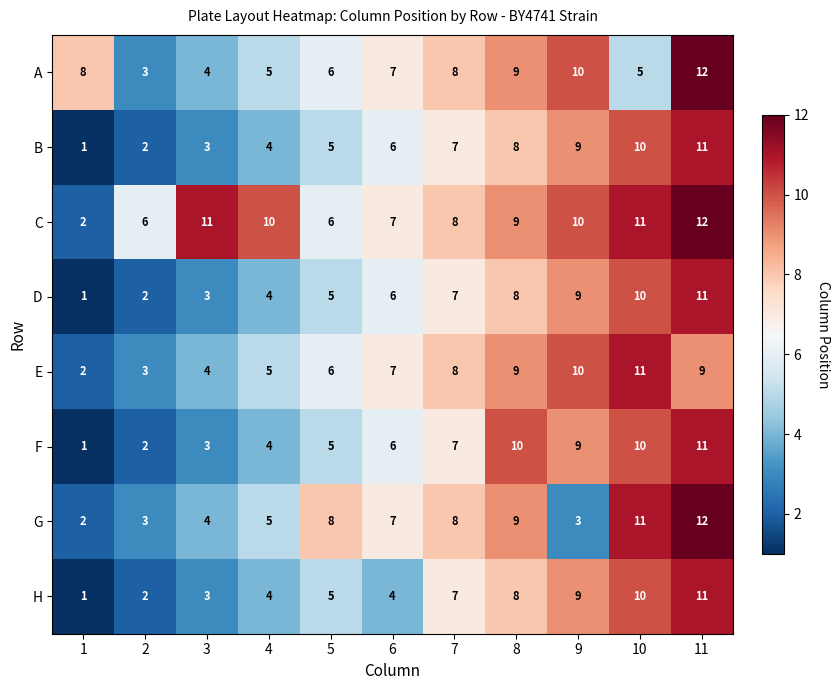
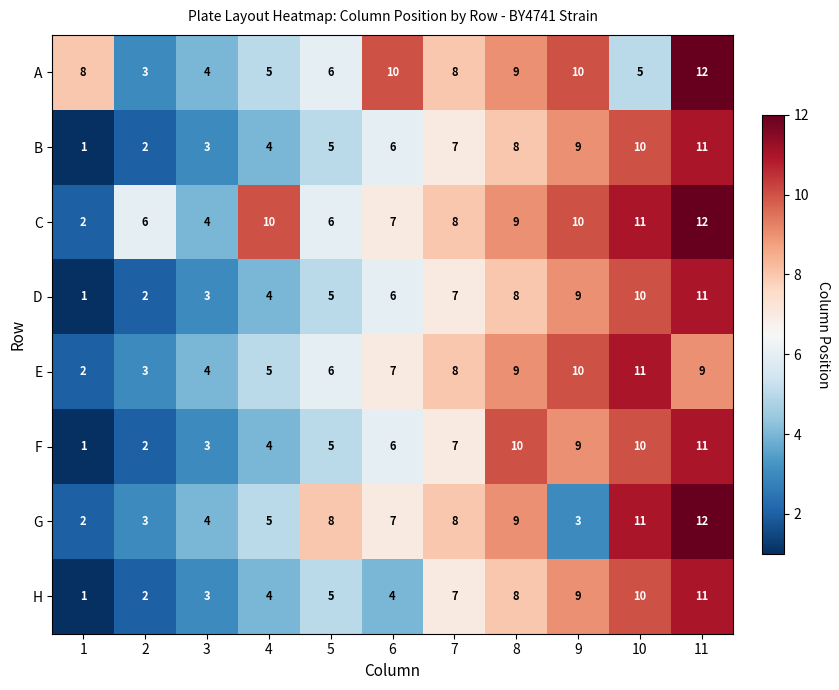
  {
    "A": {
      "1": 8,
      "2": 3,
      "3": 4,
      "4": 5,
      "5": 6,
-     "6": 7,
+     "6": 10,
      "7": 8,
      "8": 9,
      "9": 10,
      "10": 5,
      "11": 12
    },
    "B": {
      "1": 1,
      "2": 2,
      "3": 3,
      "4": 4,
      "5": 5,
      "6": 6,
      "7": 7,
      "8": 8,
      "9": 9,
      "10": 10,
      "11": 11
    },
    "C": {
      "1": 2,
      "2": 6,
-     "3": 11,
+     "3": 4,
      "4": 10,
      "5": 6,
      "6": 7,
      "7": 8,
      "8": 9,
      "9": 10,
      "10": 11,
      "11": 12
    },
    "D": {
      "1": 1,
      "2": 2,
      "3": 3,
      "4": 4,
      "5": 5,
      "6": 6,
      "7": 7,
      "8": 8,
      "9": 9,
      "10": 10,
      "11": 11
    },
    "E": {
      "1": 2,
      "2": 3,
      "3": 4,
      "4": 5,
      "5": 6,
      "6": 7,
      "7": 8,
      "8": 9,
      "9": 10,
      "10": 11,
      "11": 9
    },
    "F": {
      "1": 1,
      "2": 2,
      "3": 3,
      "4": 4,
      "5": 5,
      "6": 6,
      "7": 7,
      "8": 10,
      "9": 9,
      "10": 10,
      "11": 11
    },
    "G": {
      "1": 2,
      "2": 3,
      "3": 4,
      "4": 5,
      "5": 8,
      "6": 7,
      "7": 8,
      "8": 9,
      "9": 3,
      "10": 11,
      "11": 12
    },
    "H": {
      "1": 1,
      "2": 2,
      "3": 3,
      "4": 4,
      "5": 5,
      "6": 4,
      "7": 7,
      "8": 8,
      "9": 9,
      "10": 10,
      "11": 11
    }
  }
